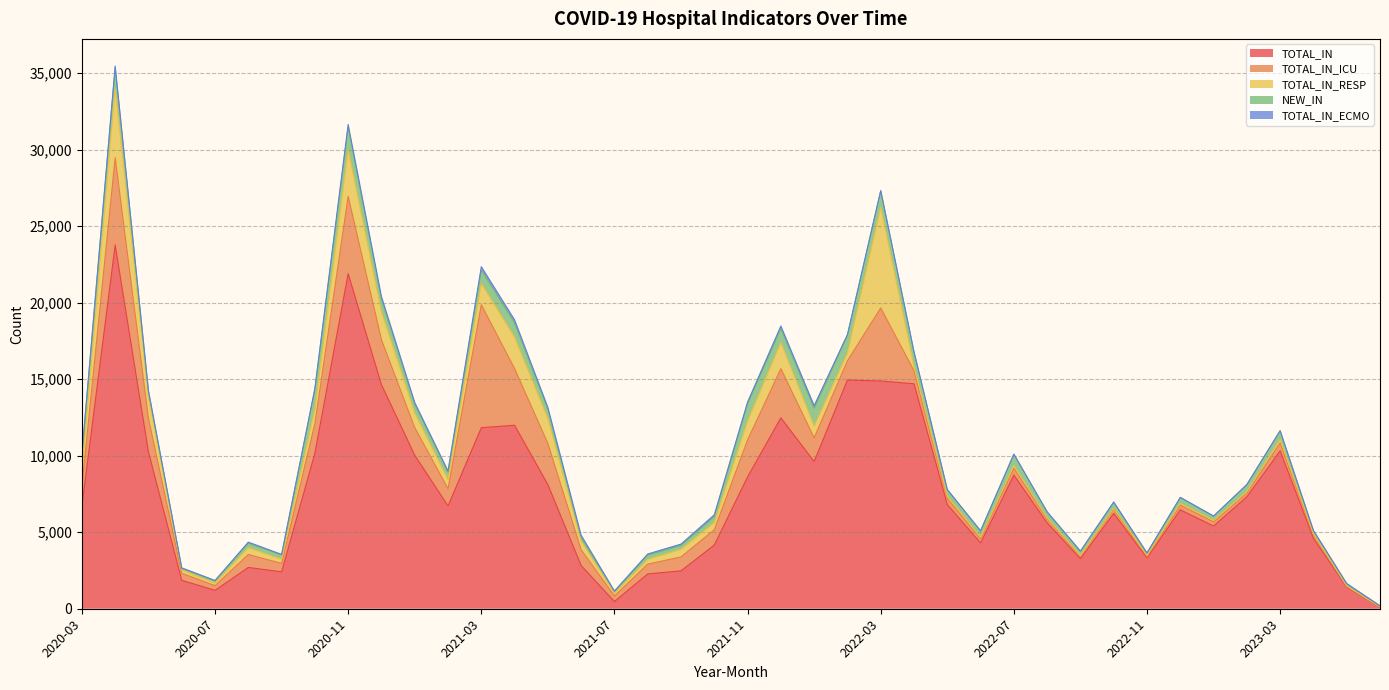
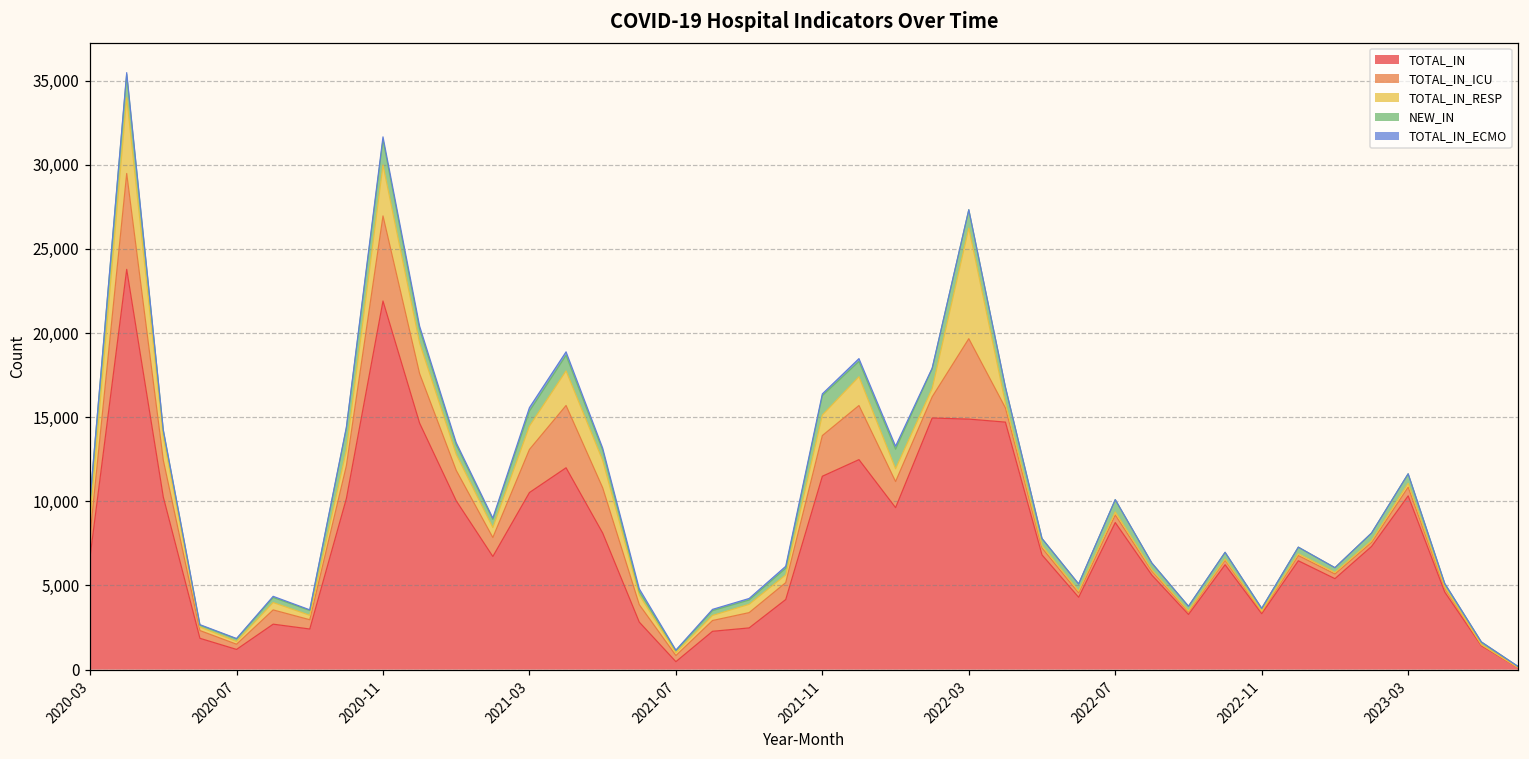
  {
    "TOTAL_IN": {
      "2020-03": "6,700",
      "2020-07": "1,200",
      "2020-11": "21,900",
-     "2021-03": "11,800",
+     "2021-03": "10,500",
      "2021-07": "500",
-     "2021-11": "8,600",
+     "2021-11": "11,500",
      "2022-03": "14,900",
      "2022-07": "8,700",
      "2023-03": "10,300"
    },
    "TOTAL_IN_ICU": {
      "2020-03": "1,300",
      "2020-11": "5,100",
-     "2021-03": "8,000",
+     "2021-03": "2,600",
      "2021-07": "400",
      "2021-11": "2,400",
      "2022-03": "4,800",
      "2022-07": "400",
      "2023-03": "500"
    },
    "TOTAL_IN_RESP": {
      "2020-03": "1,000",
      "2020-11": "3,000",
      "2021-03": "1,400",
      "2021-11": "1,200",
      "2022-03": "6,600",
      "2022-07": "200",
      "2023-03": "200"
    },
    "NEW_IN": {
      "2020-11": "1,500",
      "2021-03": "900"
    },
    "TOTAL_IN_ECMO": {
      "2020-11": "200",
      "2021-03": "200"
    }
  }
